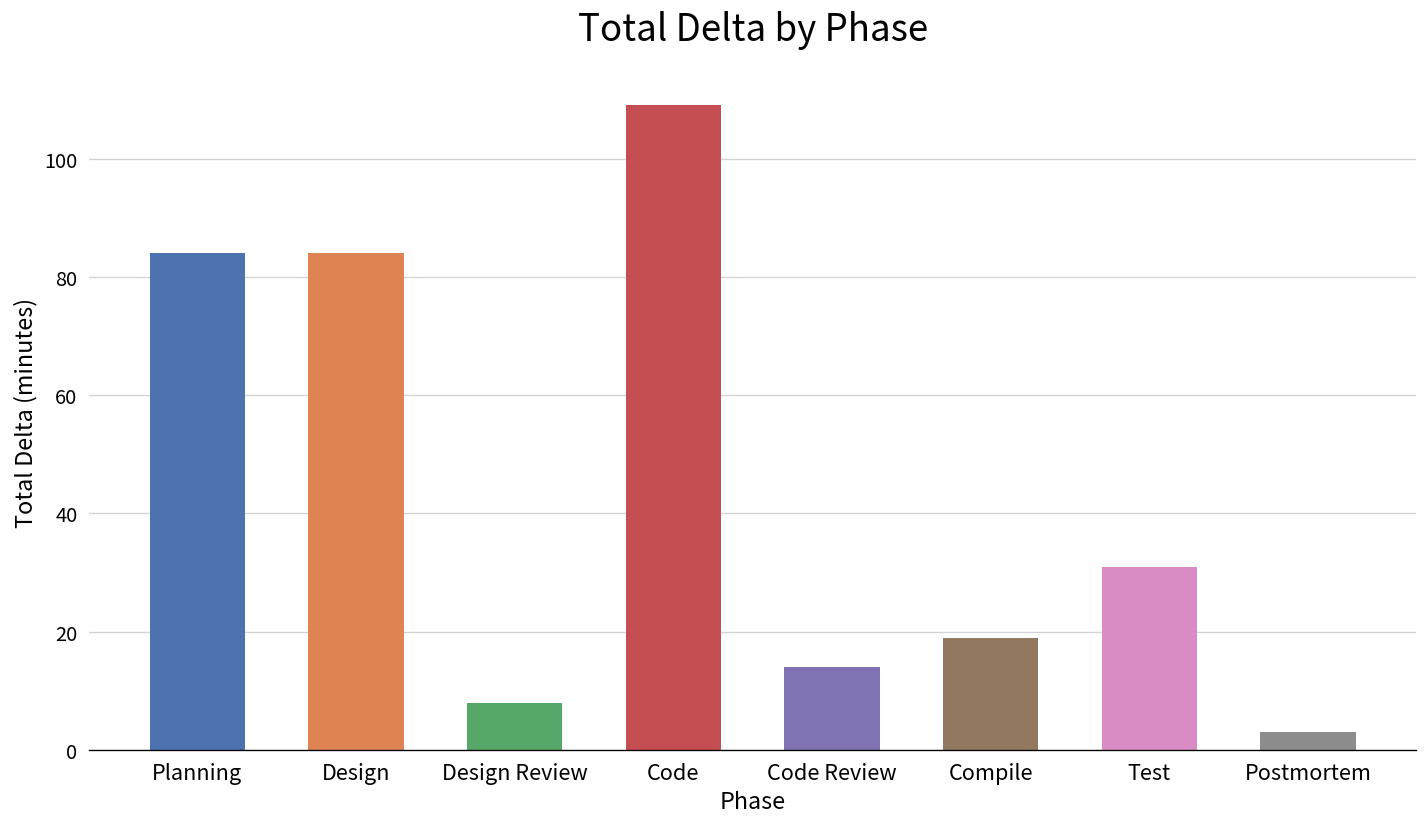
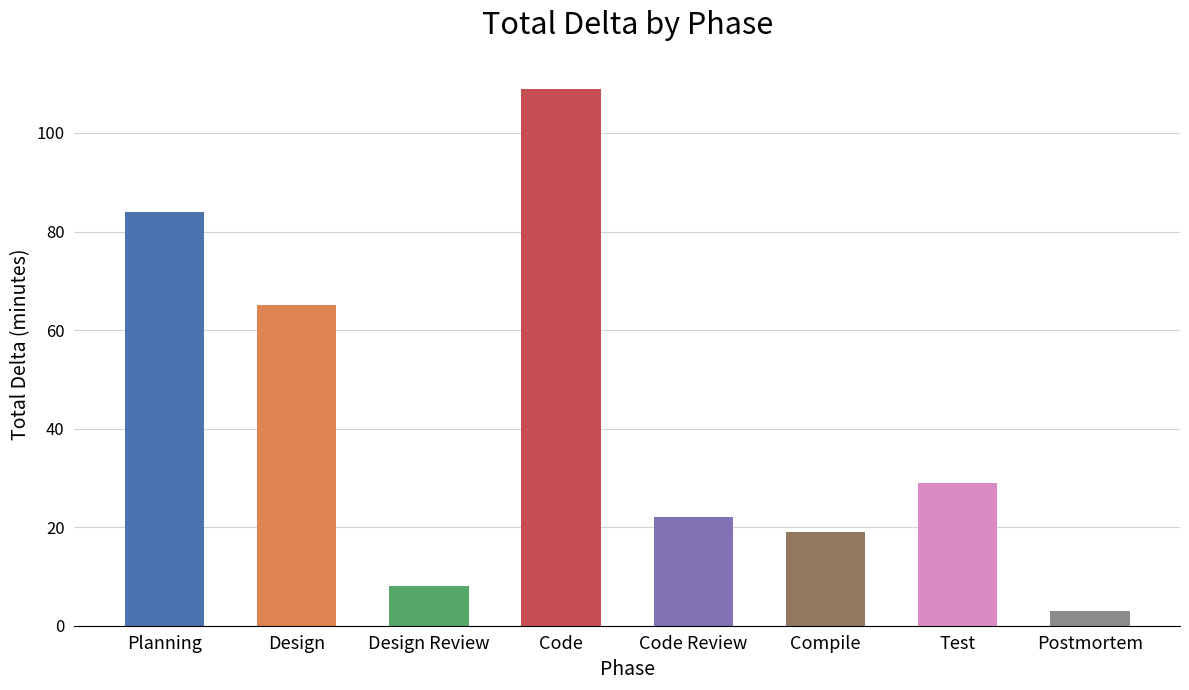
  {
    "Planning": 84,
-   "Design": 84,
+   "Design": 65,
    "Design Review": 8,
    "Code": 109,
-   "Code Review": 14,
+   "Code Review": 22,
    "Compile": 19,
-   "Test": 31,
+   "Test": 29,
    "Postmortem": 3
  }
